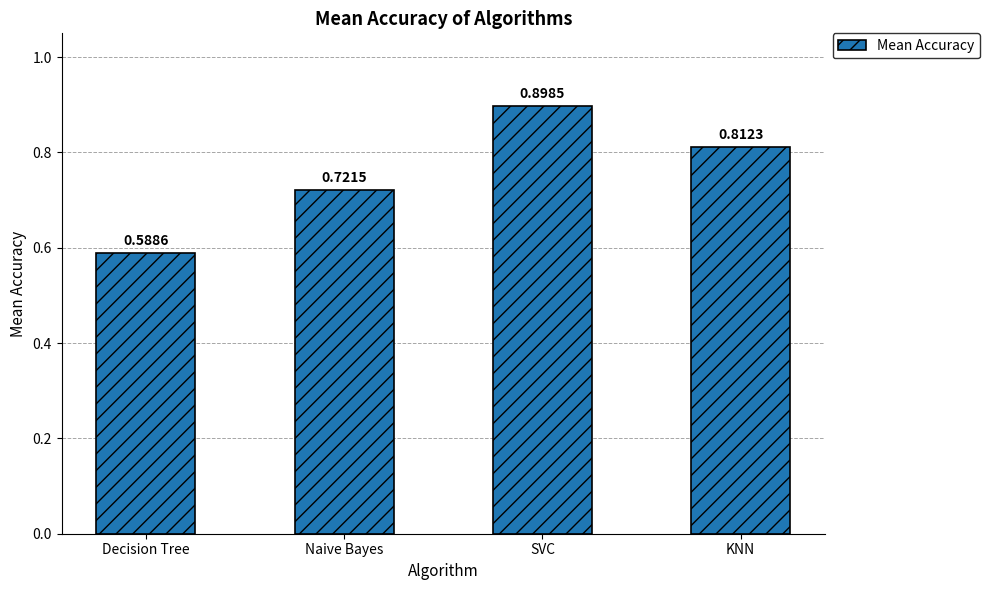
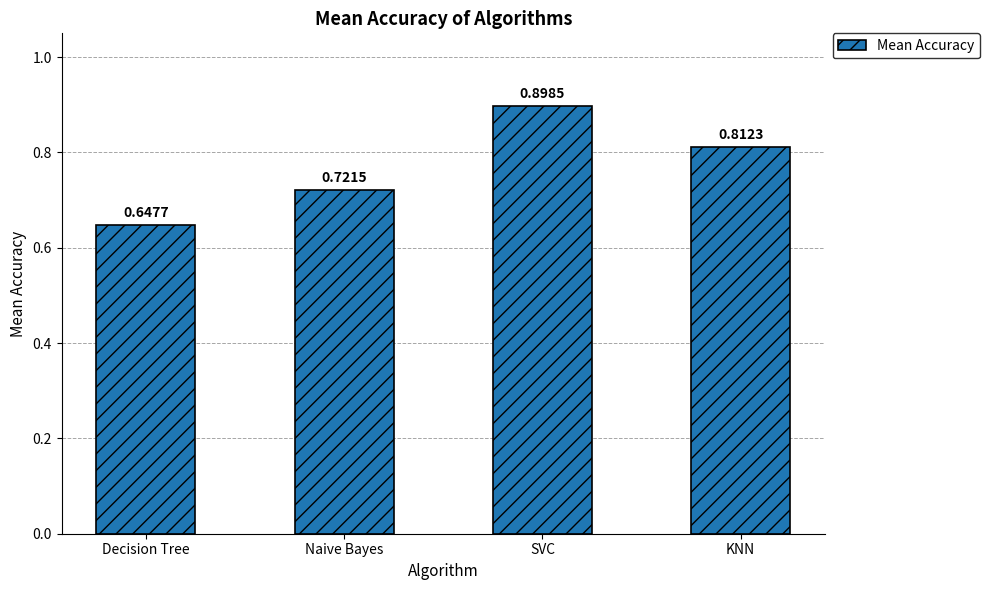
  {
-   "Decision Tree": 0.5886,
+   "Decision Tree": 0.6477,
    "Naive Bayes": 0.7215,
    "SVC": 0.8985,
    "KNN": 0.8123
  }
